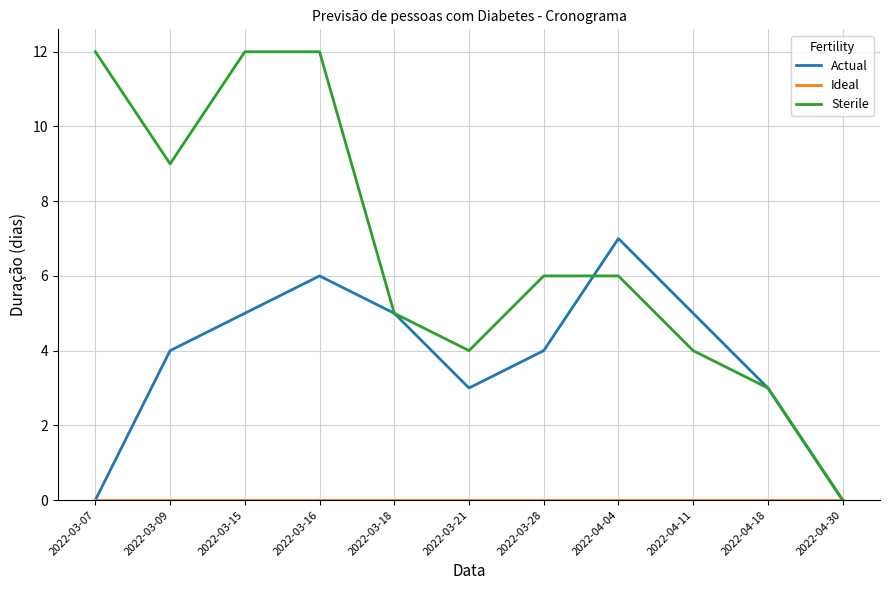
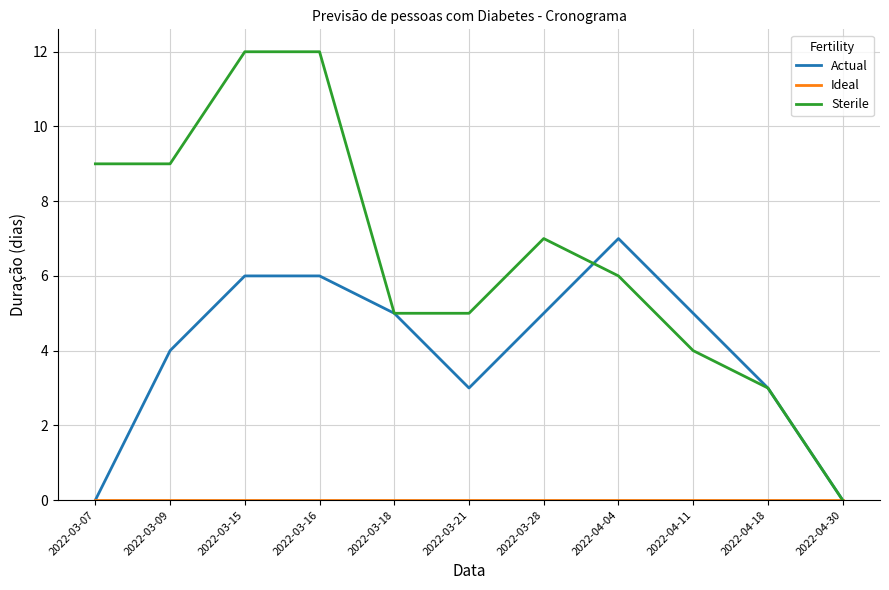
  {
    "Actual": {
      "2022-03-09": 4,
-     "2022-03-15": 5,
+     "2022-03-15": 6,
      "2022-03-16": 6,
      "2022-03-21": 3,
-     "2022-03-28": 4,
+     "2022-03-28": 5,
      "2022-04-04": 7,
      "2022-04-11": 5
    },
    "Ideal": {
      "2022-03-09": 0,
      "2022-03-15": 0,
      "2022-03-16": 0,
      "2022-03-18": 0,
      "2022-03-21": 0,
      "2022-03-28": 0,
      "2022-04-04": 0,
      "2022-04-11": 0,
      "2022-04-18": 0
    },
    "Sterile": {
-     "2022-03-07": 12,
+     "2022-03-07": 9,
      "2022-03-09": 9,
      "2022-03-15": 12,
      "2022-03-16": 12,
-     "2022-03-21": 4,
-     "2022-03-28": 6,
+     "2022-03-21": 5,
+     "2022-03-28": 7,
      "2022-04-04": 6,
      "2022-04-11": 4
    }
  }
